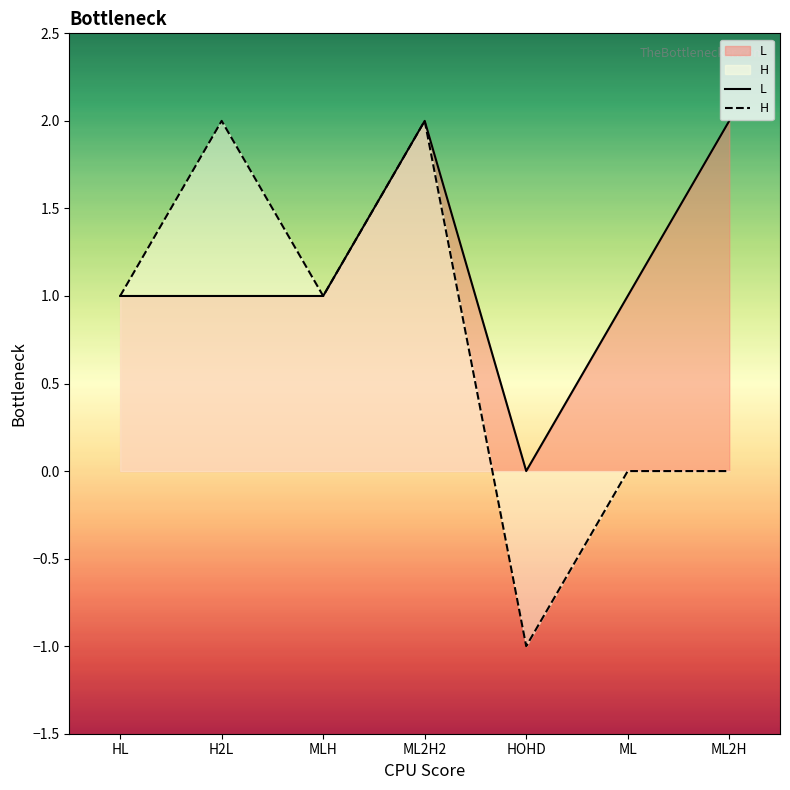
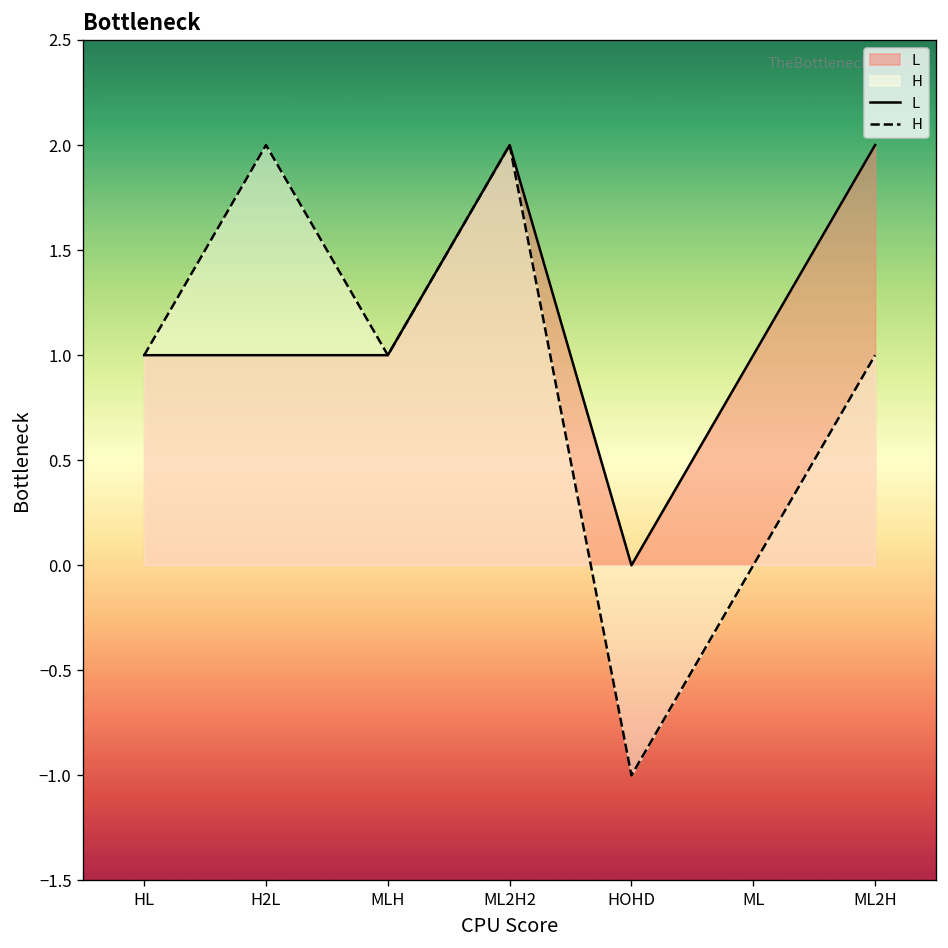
  {
    "H": {
-     "ML2H": 0
+     "ML2H": 1
    }
  }
